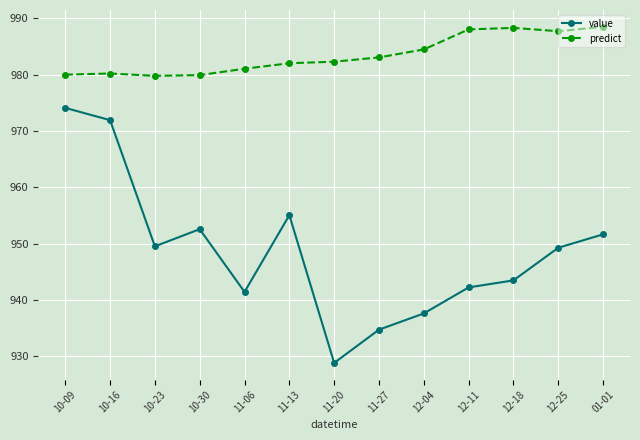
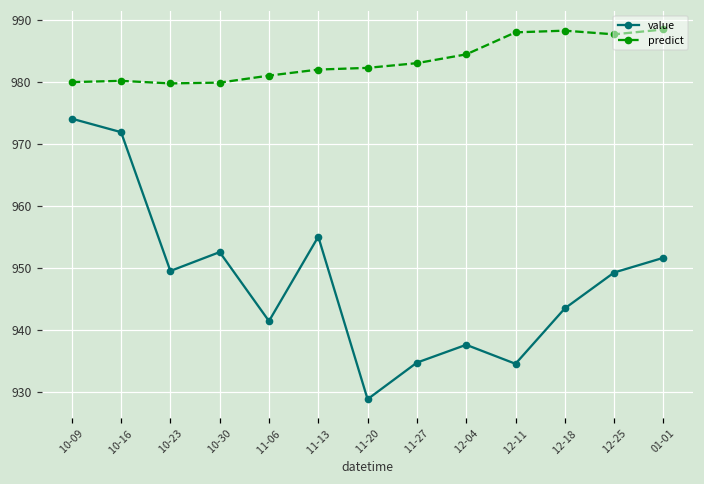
  {
    "value": {
      "10-09": 974,
      "10-16": 972,
      "10-23": 950,
      "10-30": 953,
      "11-06": 941,
      "11-13": 955,
      "11-20": 929,
      "11-27": 935,
      "12-04": 938,
-     "12-11": 942,
+     "12-11": 935,
      "12-18": 943,
      "12-25": 949,
      "01-01": 952
    },
    "predict": {
      "10-09": 980,
      "10-16": 980,
      "10-23": 980,
      "10-30": 980,
      "11-06": 981,
      "11-13": 982,
      "11-20": 982,
      "11-27": 983,
      "12-04": 984,
      "12-11": 988,
      "12-18": 988
    }
  }
